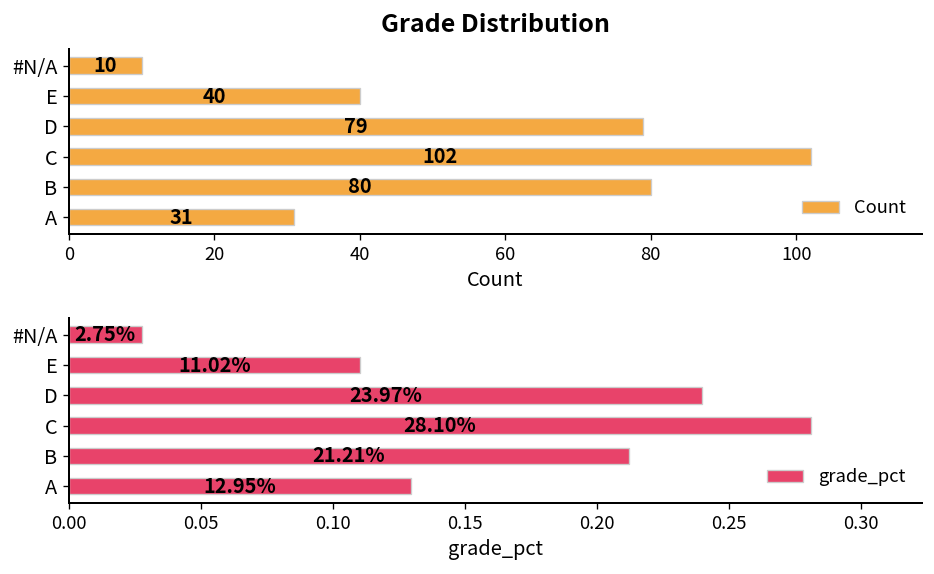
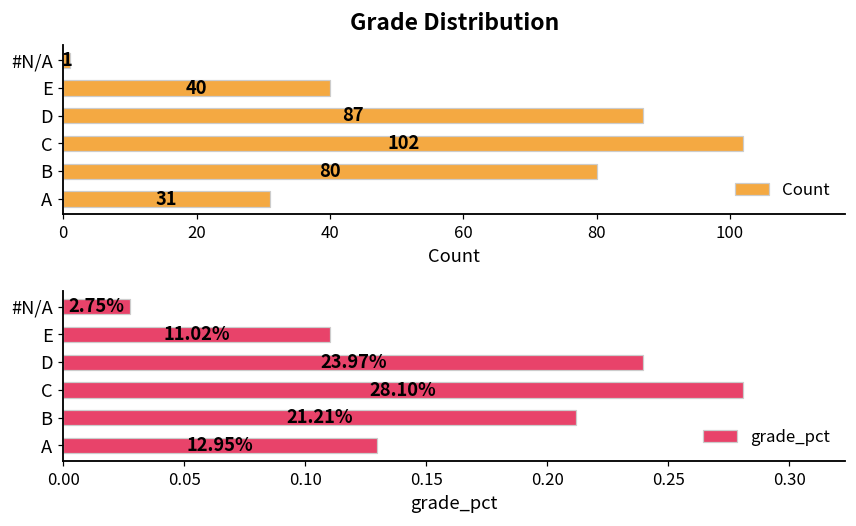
  {
    "Grade Distribution": {
-     "#N/A": 10,
+     "#N/A": 1,
      "E": 40,
-     "D": 79,
+     "D": 87,
      "C": 102,
      "B": 80,
      "A": 31
    }
  }
